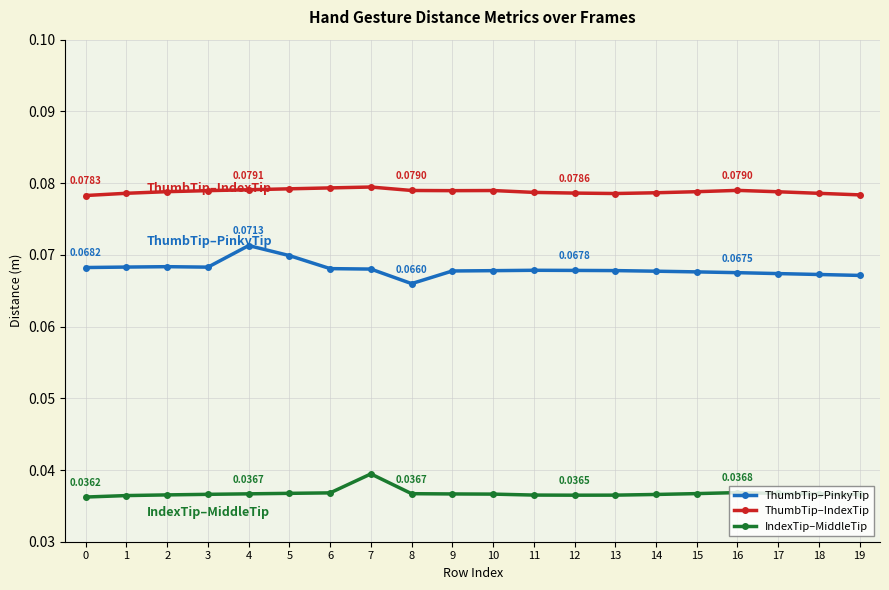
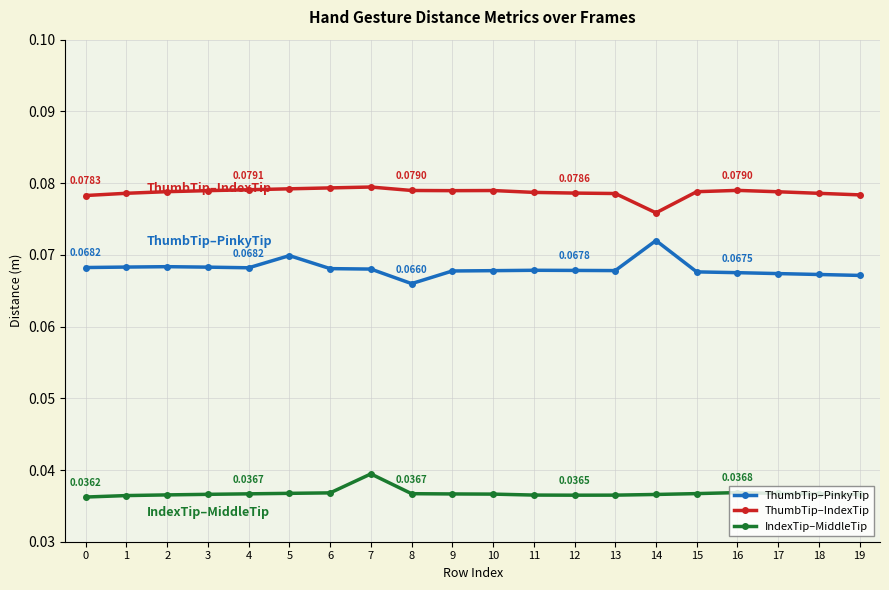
  {
    "ThumbTip–PinkyTip": {
      "0": 0.0682,
-     "4": 0.0713,
+     "4": 0.0682,
      "8": 0.0660,
      "12": 0.0678,
-     "14": 0.068,
+     "14": 0.072,
      "16": 0.0675
    },
    "ThumbTip–IndexTip": {
      "1": 0.079,
      "2": 0.079,
      "3": 0.079,
      "5": 0.079,
      "6": 0.079,
      "7": 0.079,
      "9": 0.079,
      "10": 0.079,
      "11": 0.079,
      "13": 0.079,
-     "14": 0.079,
+     "14": 0.076,
      "15": 0.079,
      "17": 0.079,
      "18": 0.079,
      "19": 0.078
    },
    "IndexTip–MiddleTip": {
      "0": 0.0362,
      "4": 0.0367,
      "8": 0.0367,
      "12": 0.0365
    }
  }
